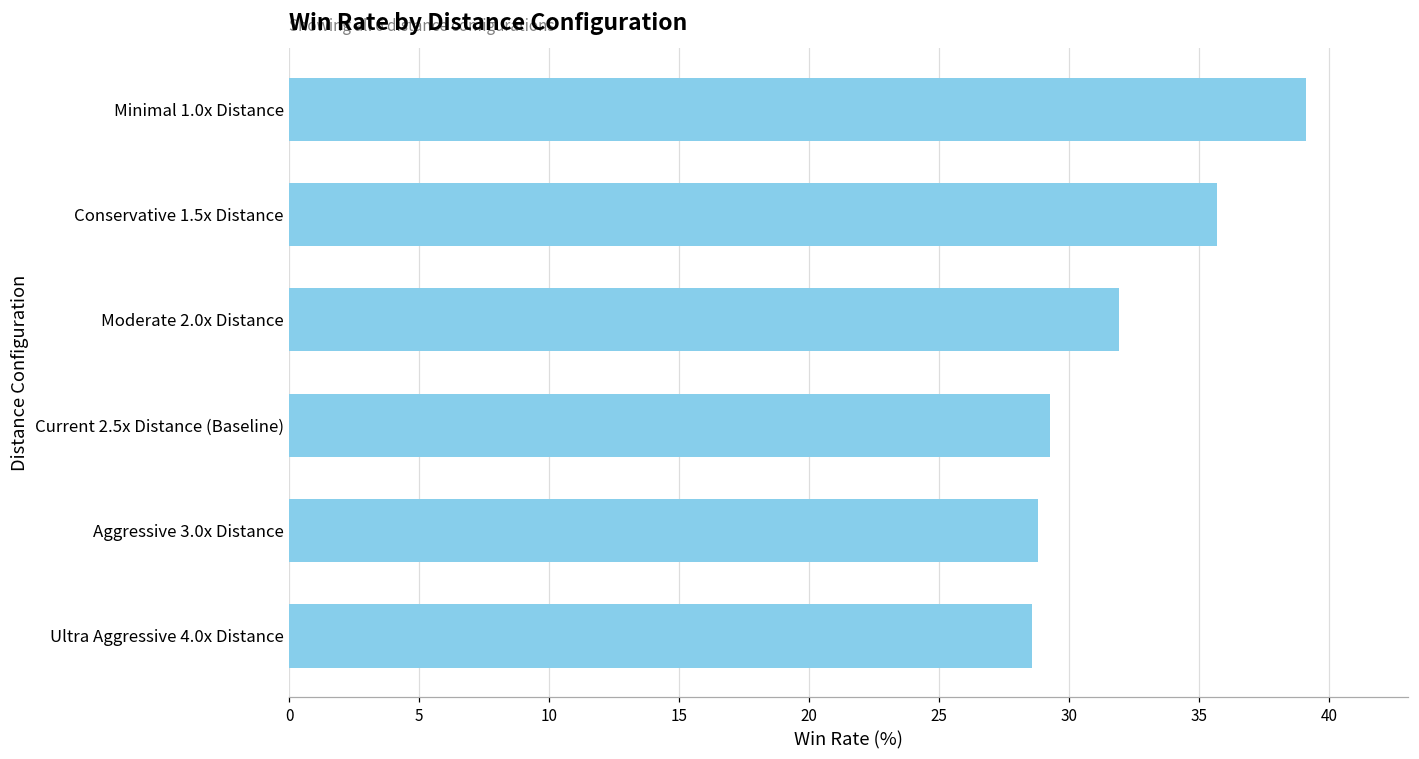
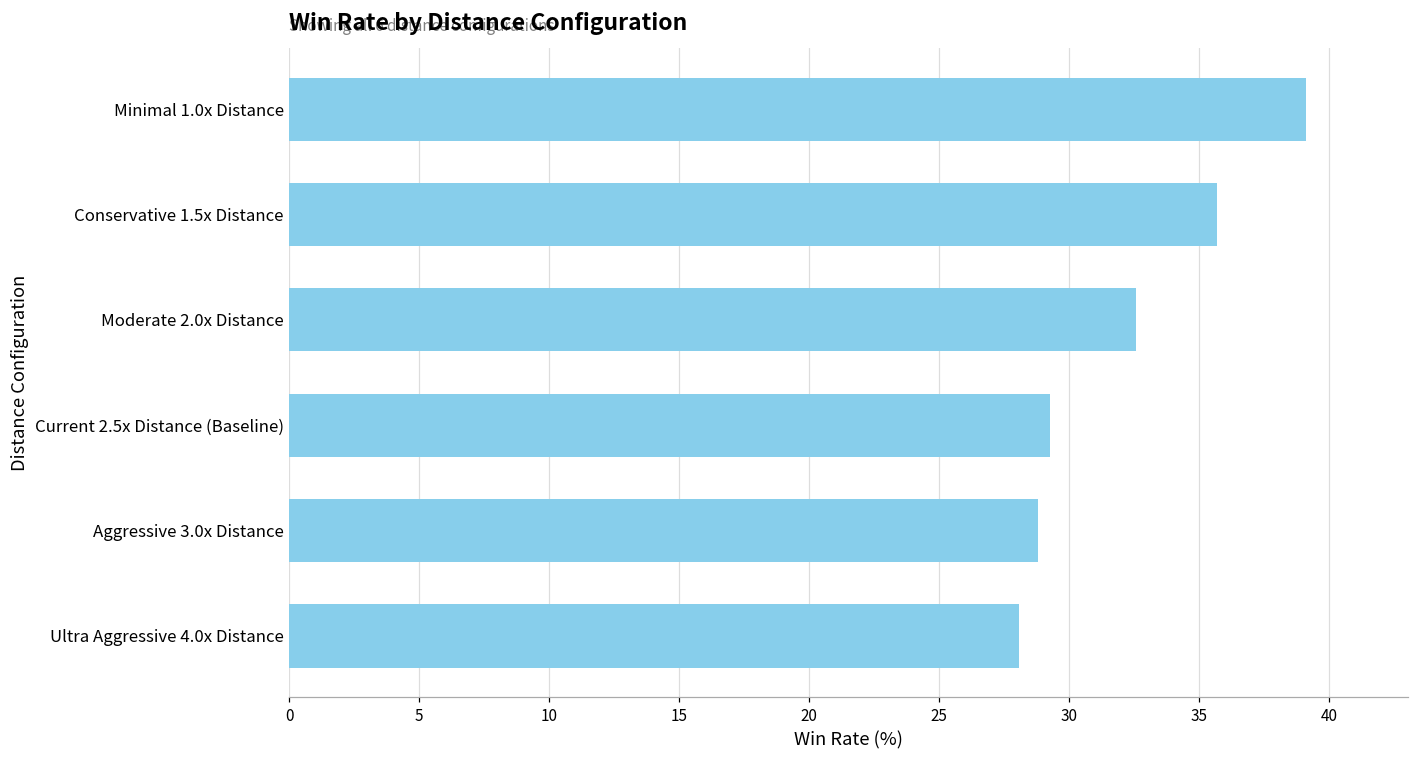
  {
    "Minimal 1.0x Distance": 39.1,
    "Conservative 1.5x Distance": 35.7,
-   "Moderate 2.0x Distance": 31.9,
+   "Moderate 2.0x Distance": 32.6,
    "Current 2.5x Distance (Baseline)": 29.3,
    "Aggressive 3.0x Distance": 28.8,
-   "Ultra Aggressive 4.0x Distance": 28.6
+   "Ultra Aggressive 4.0x Distance": 28.1
  }
